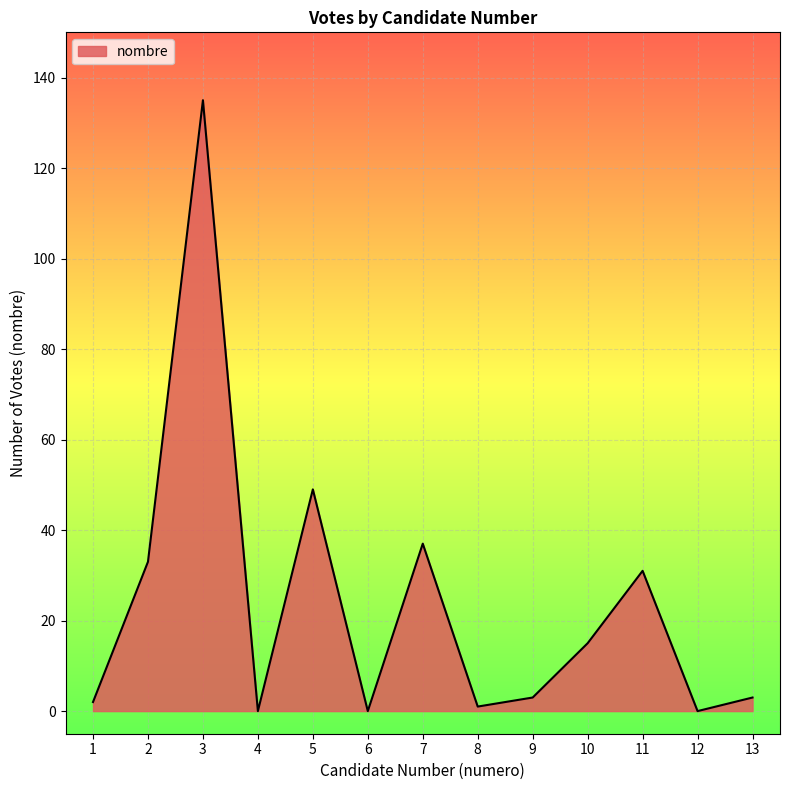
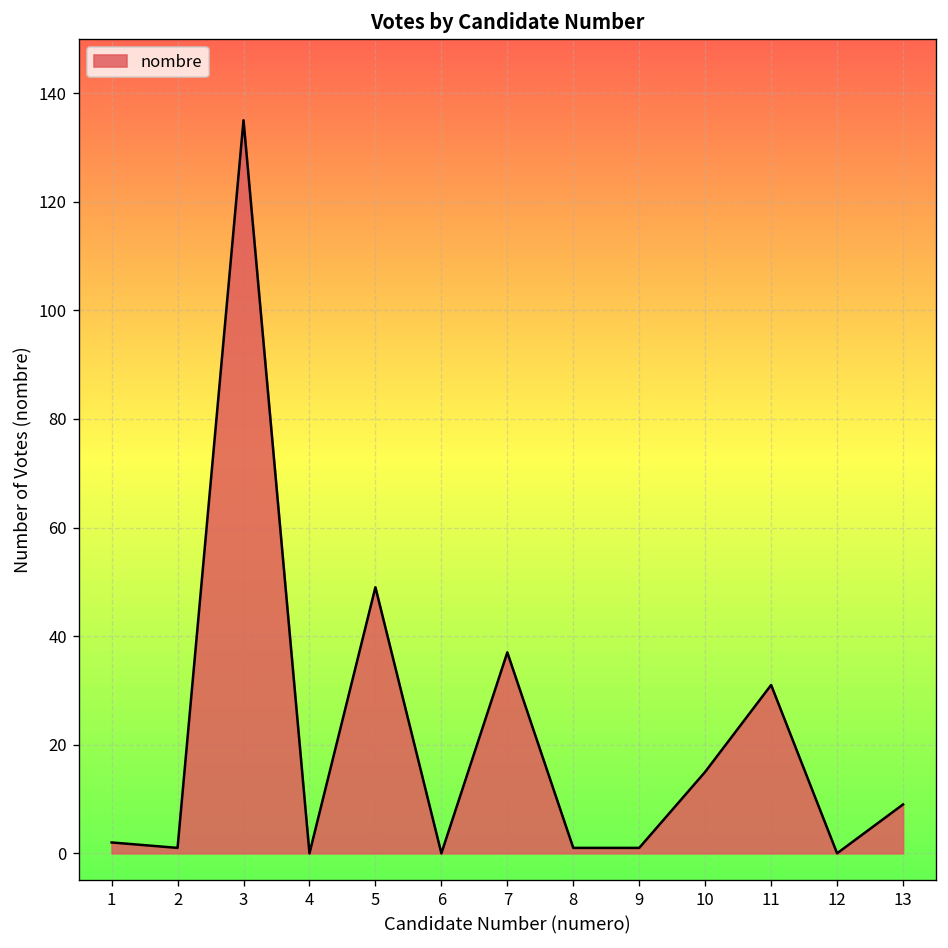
  {
    "1": 2,
-   "2": 33,
+   "2": 1,
    "3": 135,
    "4": 0,
    "5": 49,
    "6": 0,
    "7": 37,
    "8": 1,
-   "9": 3,
+   "9": 1,
    "10": 15,
    "11": 31,
    "12": 0,
-   "13": 3
+   "13": 9
  }
